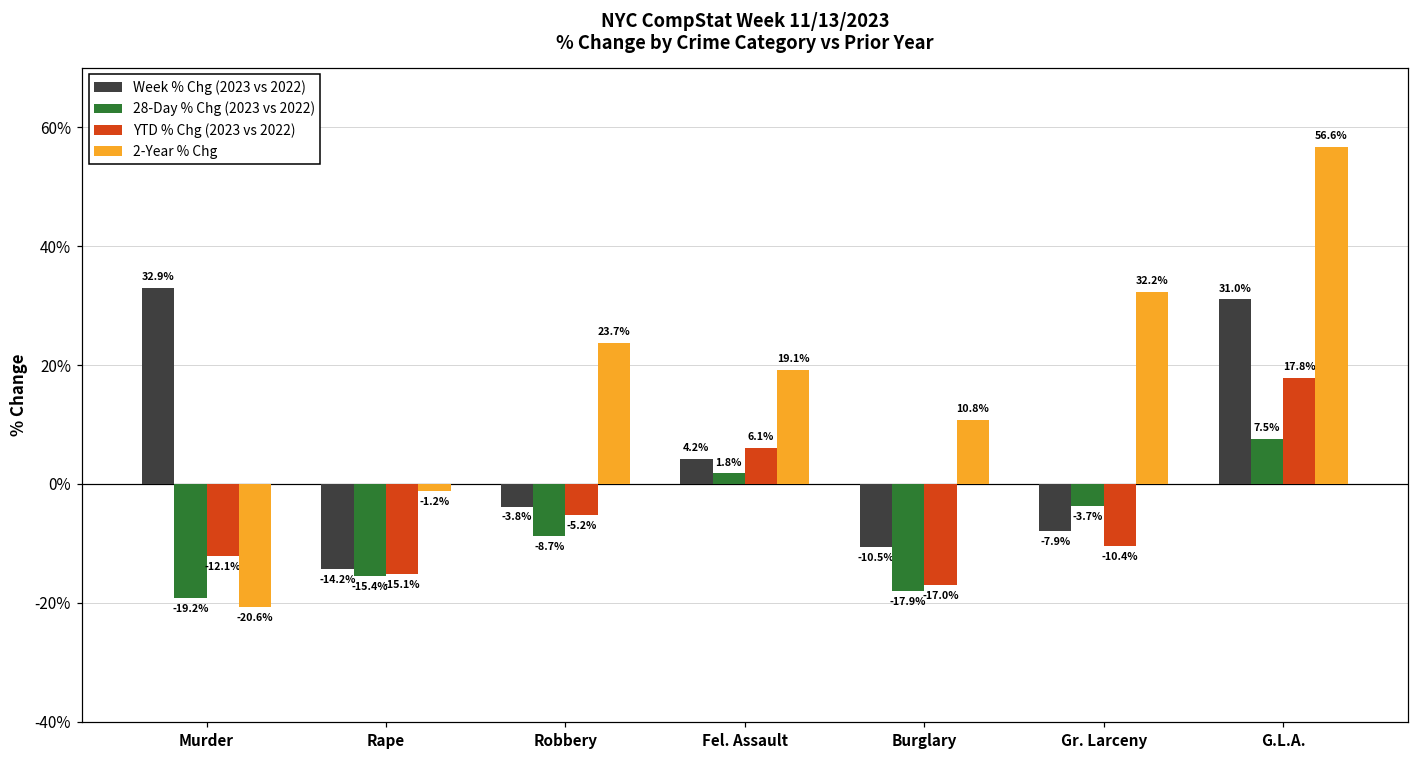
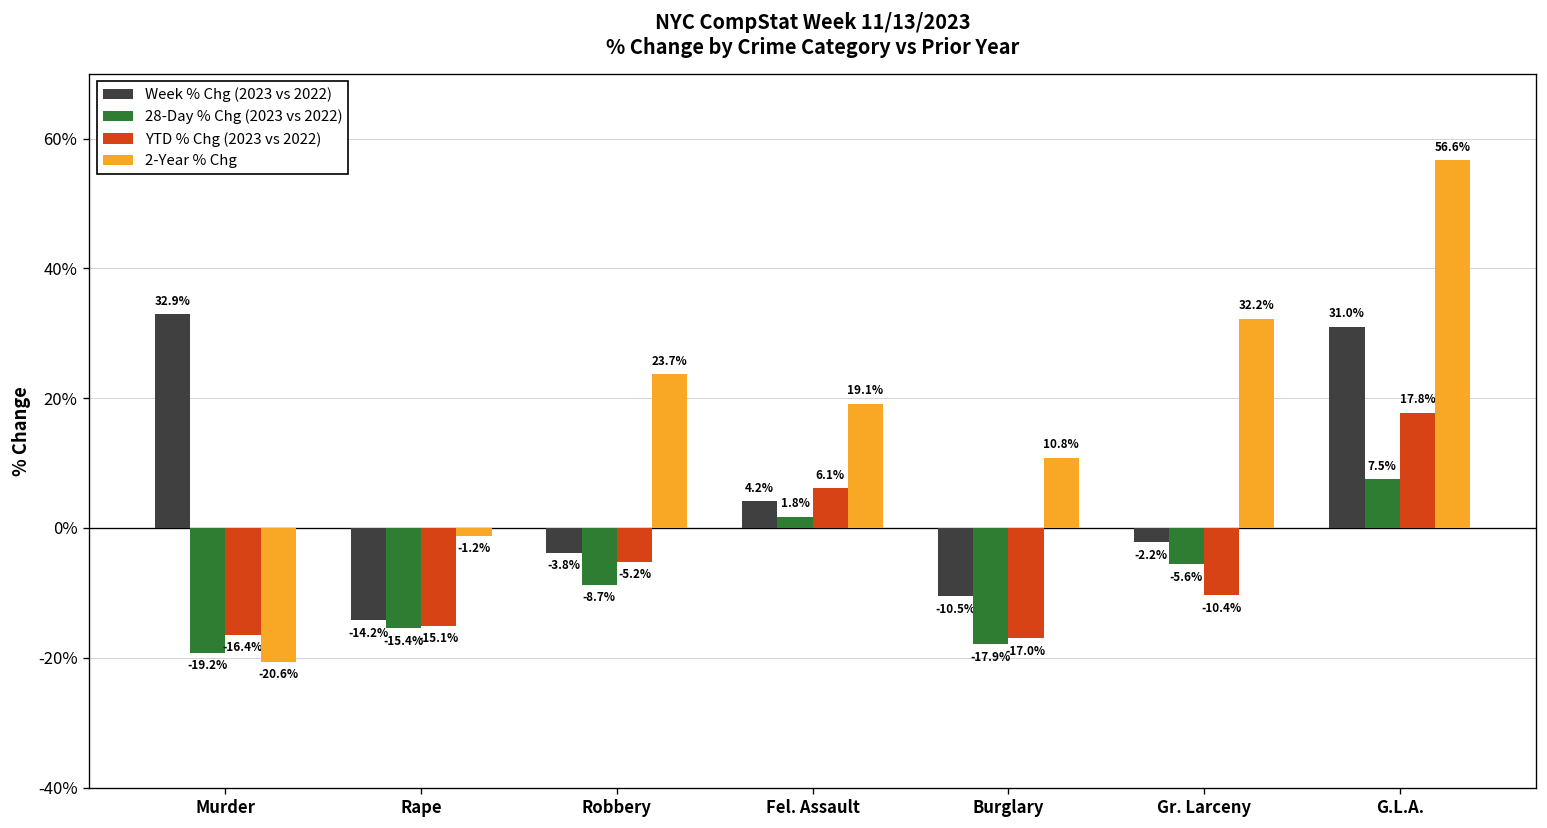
  {
    "Week % Chg (2023 vs 2022)": {
      "Murder": "32.9%",
      "Rape": "-14.2%",
      "Robbery": "-3.8%",
      "Fel. Assault": "4.2%",
      "Burglary": "-10.5%",
-     "Gr. Larceny": "-7.9%",
+     "Gr. Larceny": "-2.2%",
      "G.L.A.": "31.0%"
    },
    "28-Day % Chg (2023 vs 2022)": {
      "Murder": "-19.2%",
      "Rape": "-15.4%",
      "Robbery": "-8.7%",
      "Fel. Assault": "1.8%",
      "Burglary": "-17.9%",
-     "Gr. Larceny": "-3.7%",
+     "Gr. Larceny": "-5.6%",
      "G.L.A.": "7.5%"
    },
    "YTD % Chg (2023 vs 2022)": {
-     "Murder": "-12.1%",
+     "Murder": "-16.4%",
      "Rape": "-15.1%",
      "Robbery": "-5.2%",
      "Fel. Assault": "6.1%",
      "Burglary": "-17.0%",
      "Gr. Larceny": "-10.4%",
      "G.L.A.": "17.8%"
    },
    "2-Year % Chg": {
      "Murder": "-20.6%",
      "Rape": "-1.2%",
      "Robbery": "23.7%",
      "Fel. Assault": "19.1%",
      "Burglary": "10.8%",
      "Gr. Larceny": "32.2%",
      "G.L.A.": "56.6%"
    }
  }
